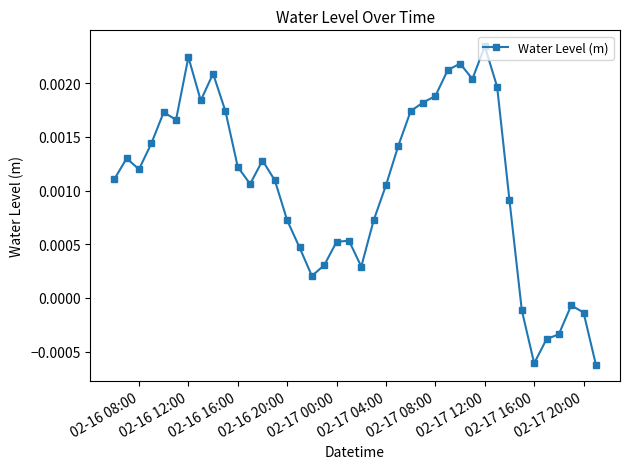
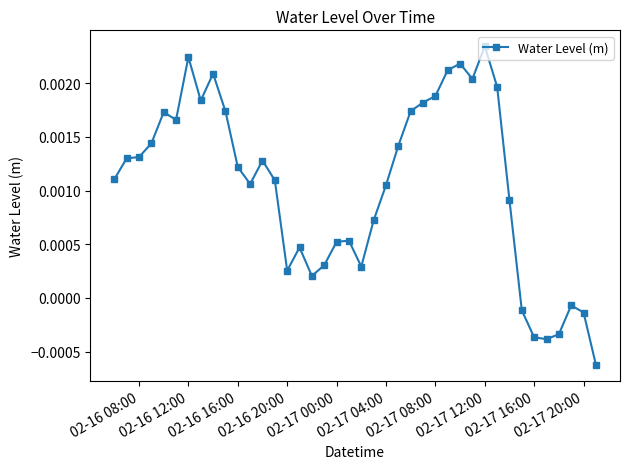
  {
-   "02-16 08:00": 0.00120,
+   "02-16 08:00": 0.00131,
    "02-16 12:00": 0.00224,
    "02-16 16:00": 0.00122,
-   "02-16 20:00": 0.00072,
+   "02-16 20:00": 0.00025,
    "02-17 00:00": 0.00052,
    "02-17 04:00": 0.00105,
    "02-17 08:00": 0.00188,
-   "02-17 16:00": -0.00061,
+   "02-17 16:00": -0.00037,
    "02-17 20:00": -0.00014
  }
